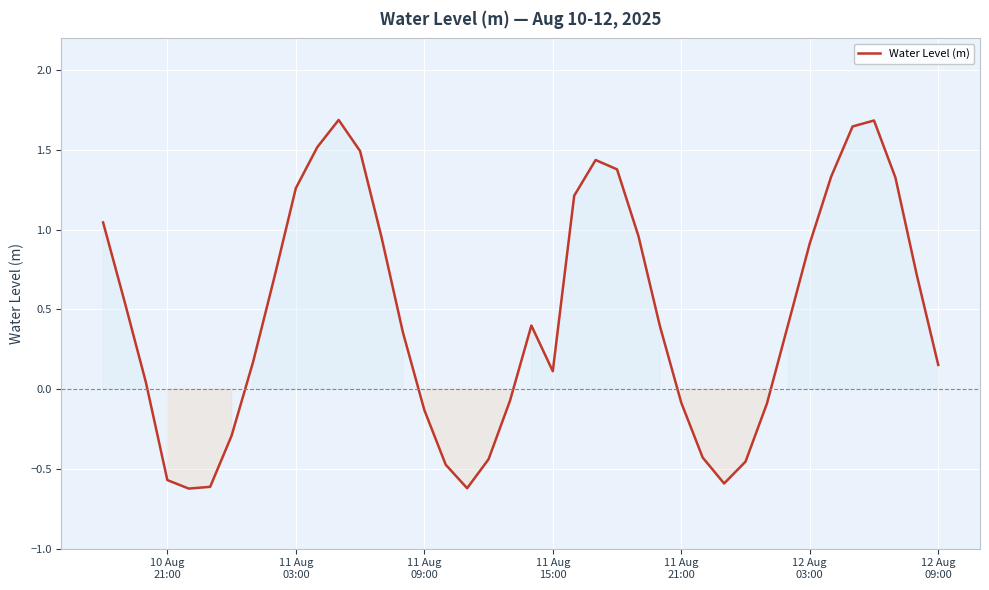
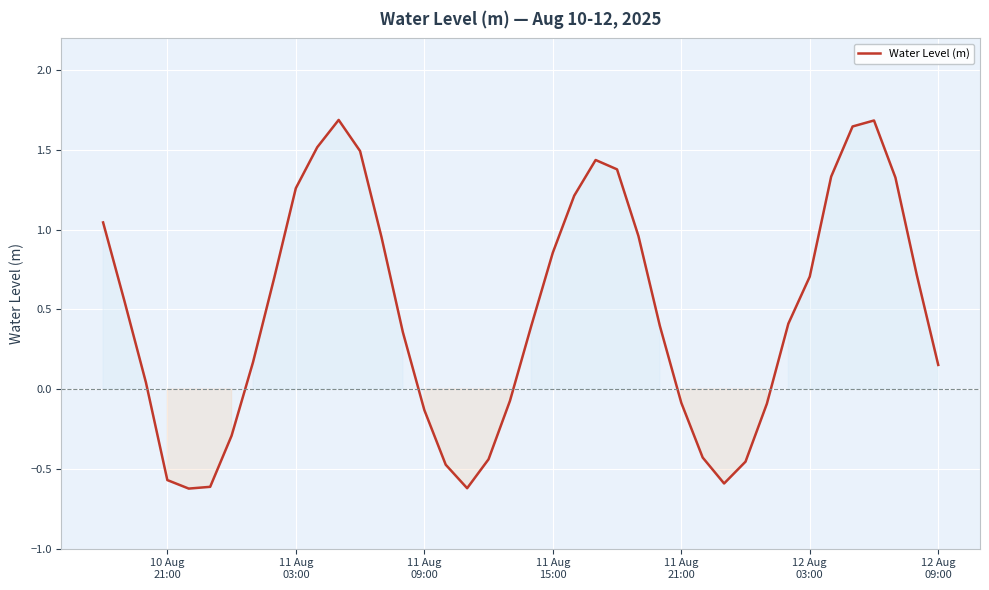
  {
    "10 Aug 21:00": -0.57,
    "11 Aug 03:00": 1.26,
    "11 Aug 09:00": -0.13,
-   "11 Aug 15:00": 0.11,
+   "11 Aug 15:00": 0.86,
    "11 Aug 21:00": -0.08,
-   "12 Aug 03:00": 0.91,
+   "12 Aug 03:00": 0.71,
    "12 Aug 09:00": 0.15
  }
